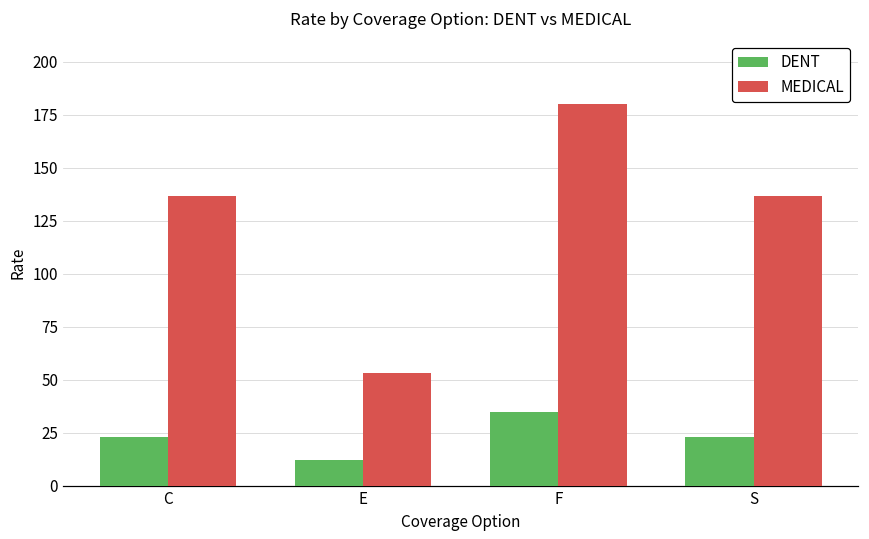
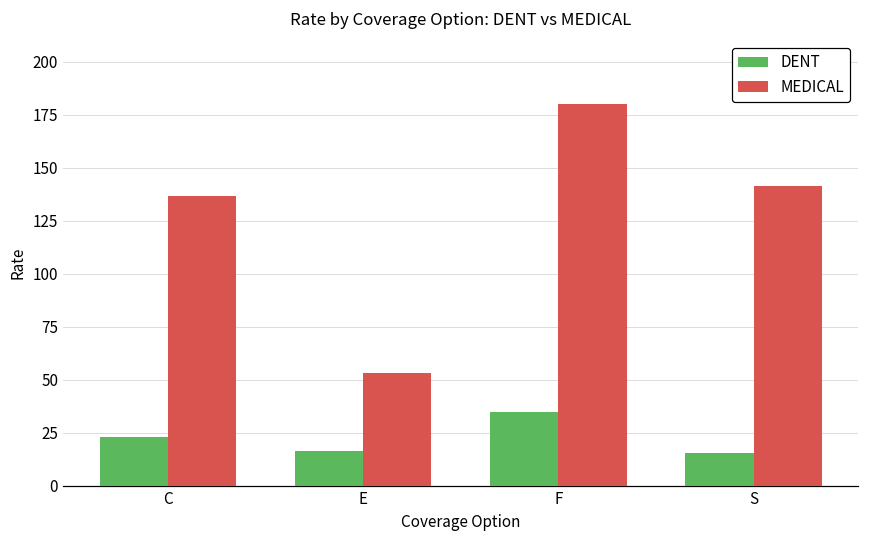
  {
    "DENT": {
      "C": 23,
-     "E": 12,
+     "E": 16,
      "F": 35,
-     "S": 23
+     "S": 16
    },
    "MEDICAL": {
      "C": 137,
      "E": 53,
      "F": 180,
-     "S": 137
+     "S": 141
    }
  }
